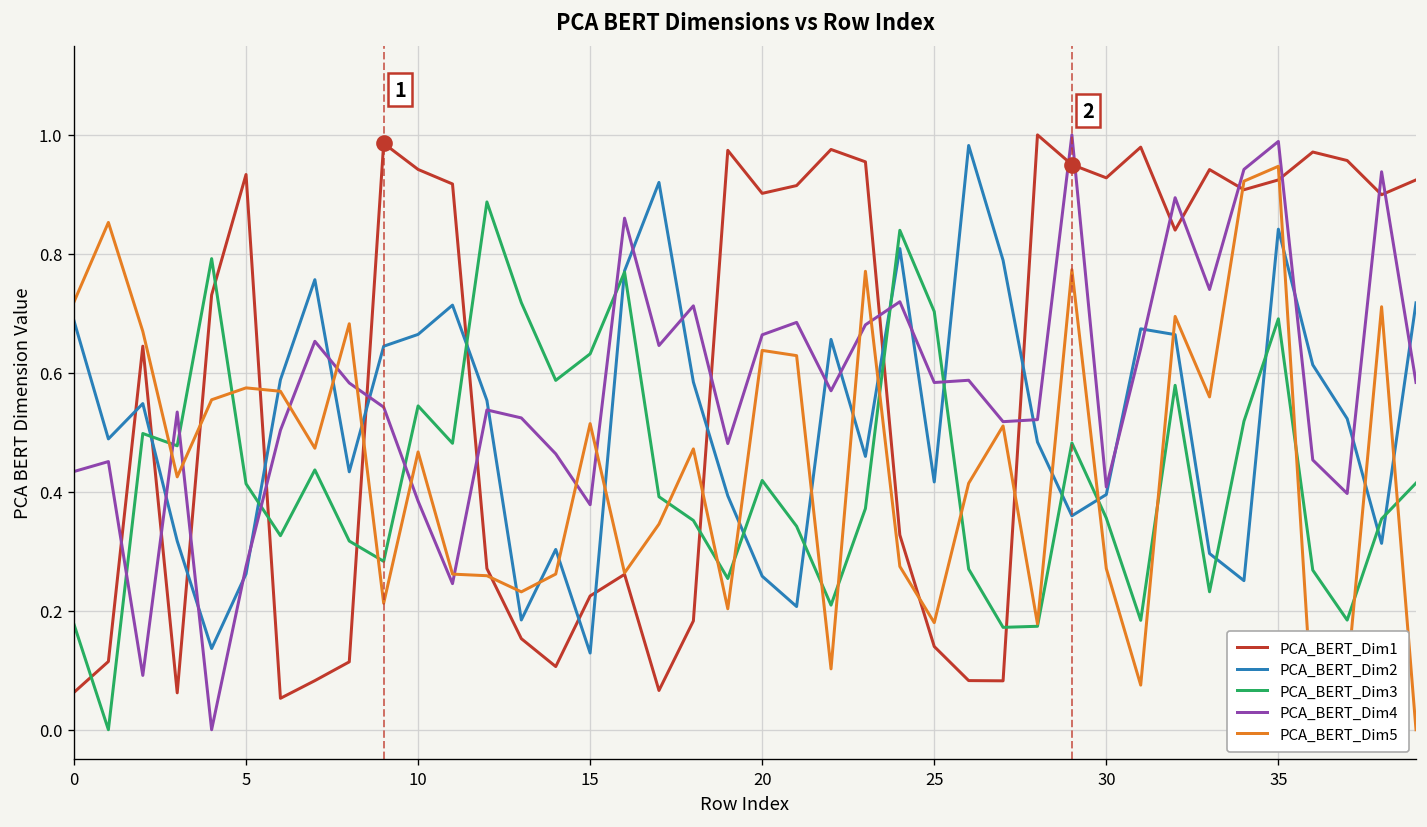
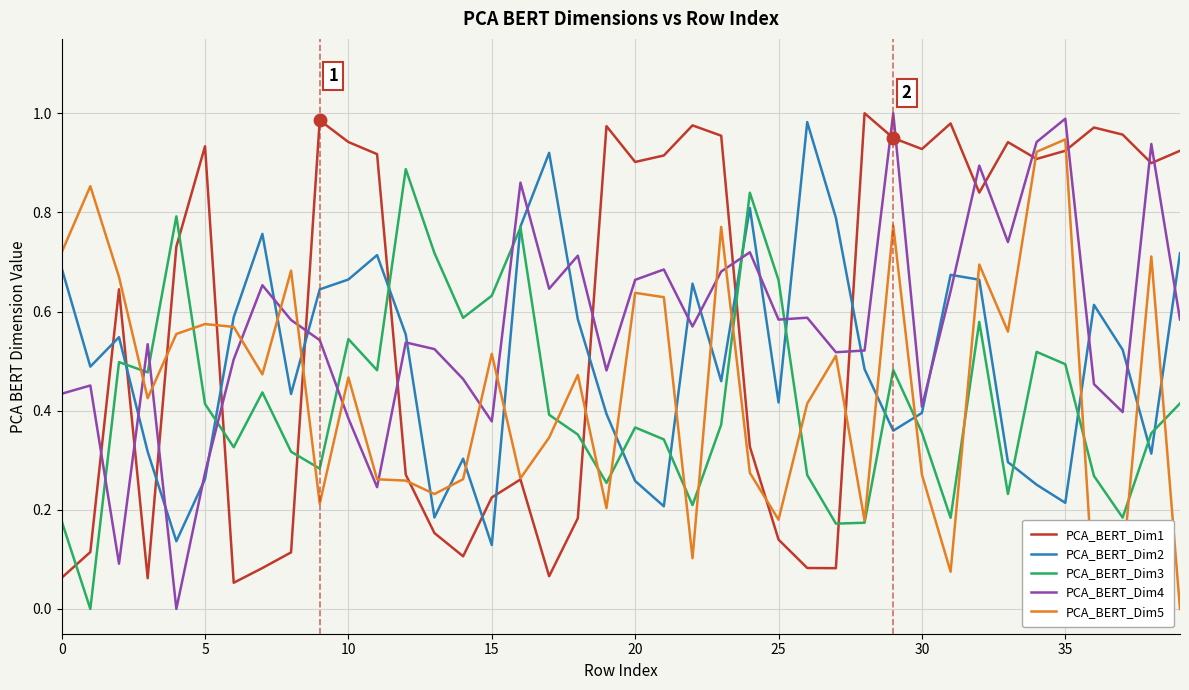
  {
    "PCA_BERT_Dim2": {
      "0": 0.69,
      "5": 0.26,
      "10": 0.66,
      "15": 0.13,
      "20": 0.26,
      "25": 0.42,
      "30": 0.40,
-     "35": 0.84
+     "35": 0.21
    },
    "PCA_BERT_Dim3": {
      "0": 0.18,
      "5": 0.41,
      "10": 0.54,
      "15": 0.63,
-     "20": 0.42,
-     "25": 0.70,
+     "20": 0.37,
+     "25": 0.66,
      "30": 0.36,
-     "35": 0.69
+     "35": 0.49
    },
    "PCA_BERT_Dim4": {
      "0": 0.43,
      "5": 0.27,
      "10": 0.38,
      "15": 0.38,
      "20": 0.66,
      "25": 0.58,
      "30": 0.41,
      "35": 0.99
    },
    "PCA_BERT_Dim5": {
      "0": 0.72,
      "5": 0.57,
      "10": 0.47,
      "15": 0.51,
      "20": 0.64,
      "25": 0.18,
      "30": 0.27,
      "35": 0.95
    }
  }
